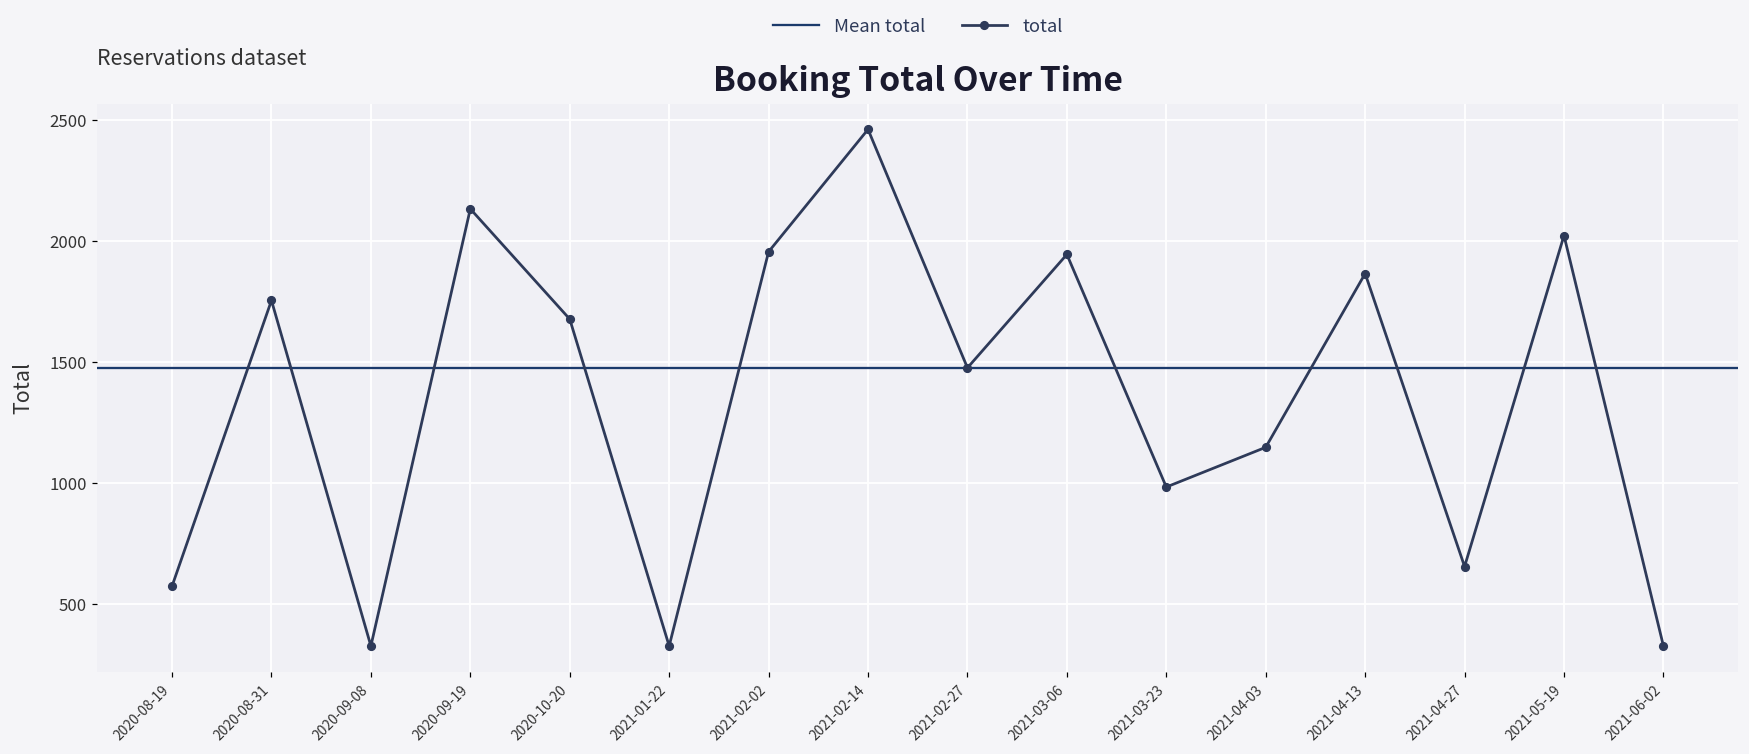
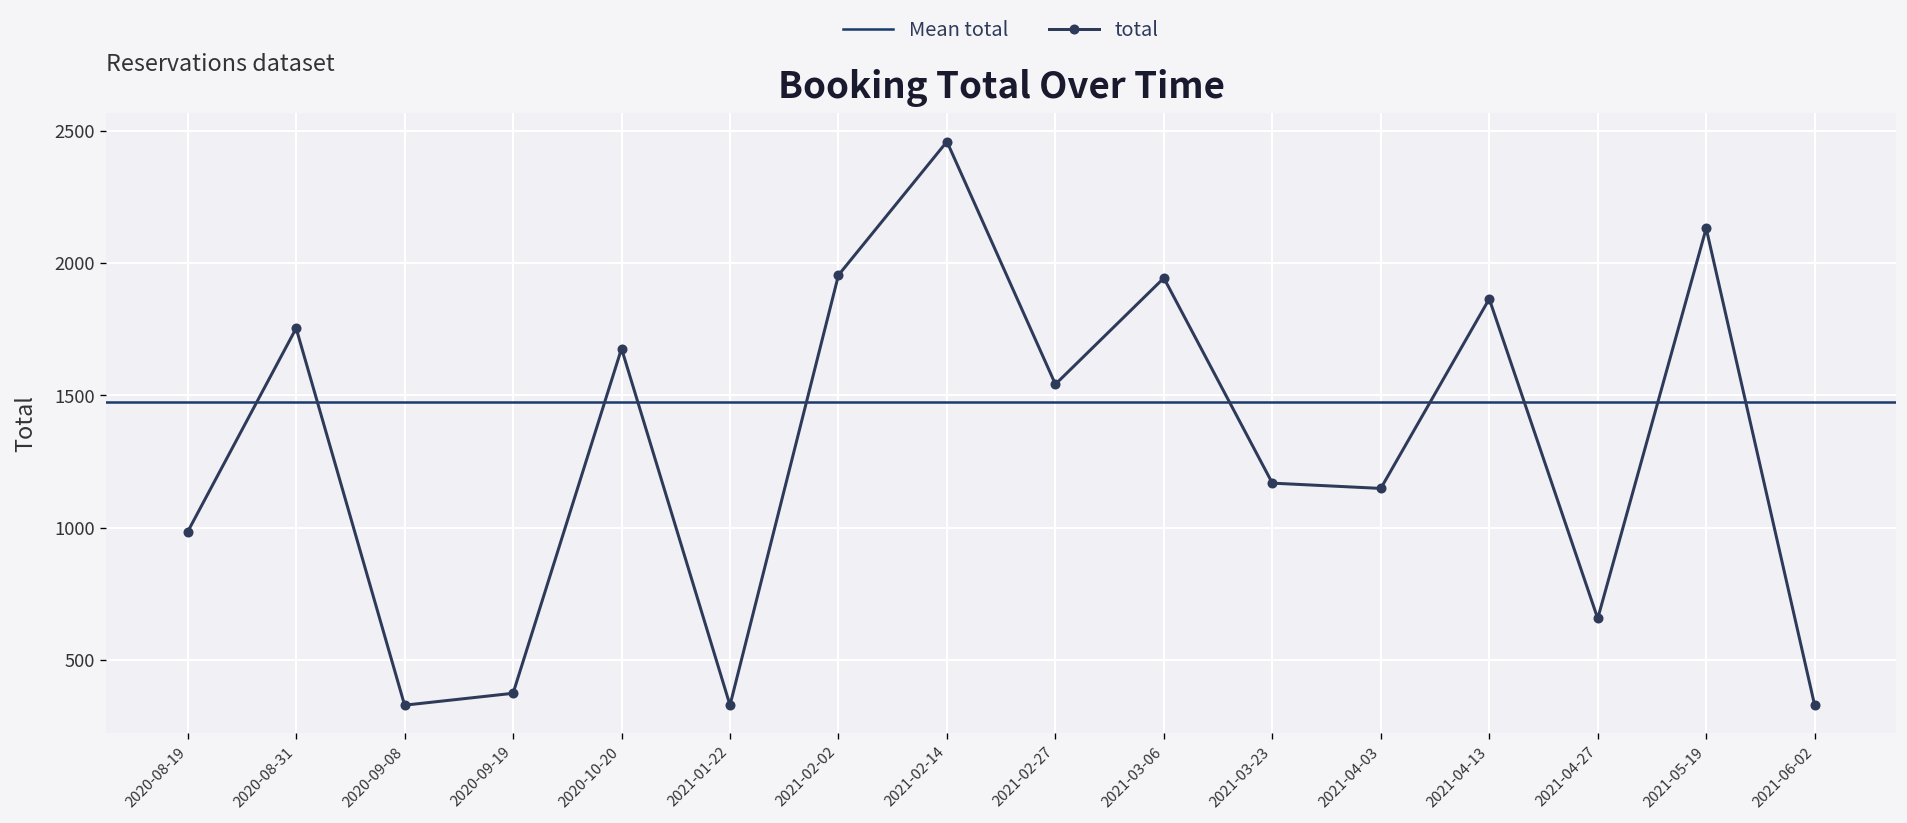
  {
-   "2020-08-19": 580,
+   "2020-08-19": 980,
    "2020-08-31": 1750,
    "2020-09-08": 330,
-   "2020-09-19": 2130,
+   "2020-09-19": 370,
    "2020-10-20": 1680,
    "2021-01-22": 330,
    "2021-02-02": 1960,
    "2021-02-14": 2460,
-   "2021-02-27": 1480,
+   "2021-02-27": 1540,
    "2021-03-06": 1940,
-   "2021-03-23": 980,
+   "2021-03-23": 1170,
    "2021-04-03": 1150,
    "2021-04-13": 1870,
    "2021-04-27": 660,
-   "2021-05-19": 2020,
+   "2021-05-19": 2130,
    "2021-06-02": 330
  }
